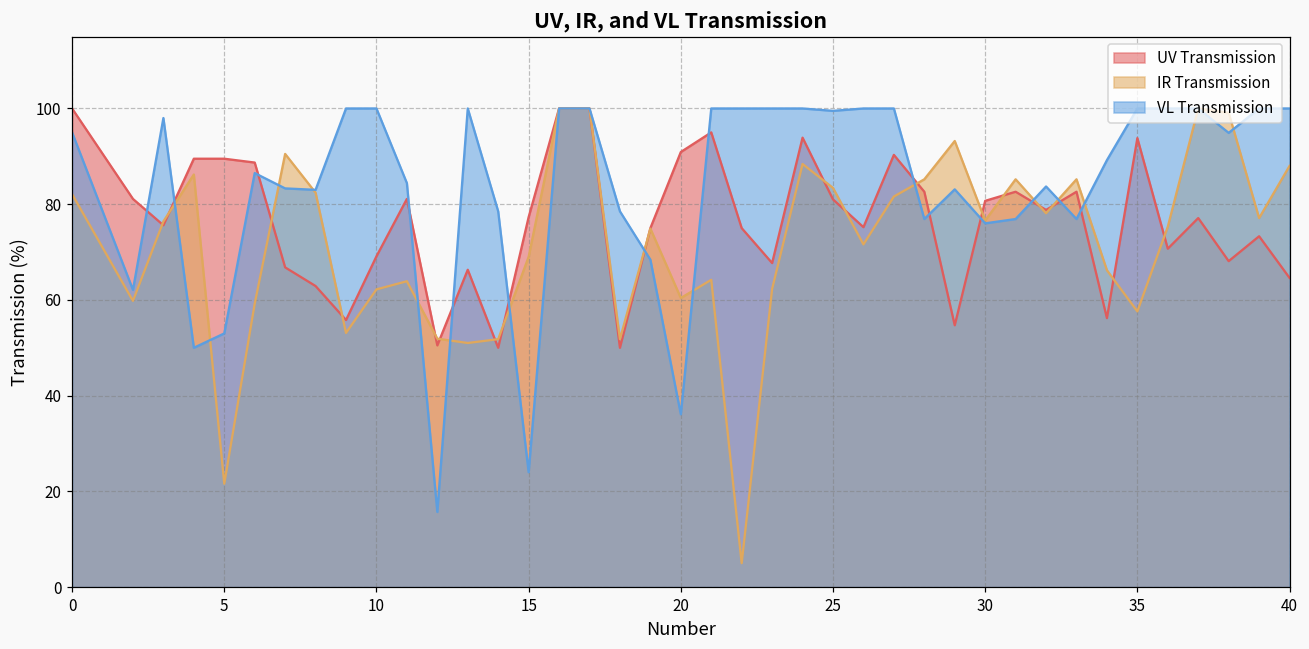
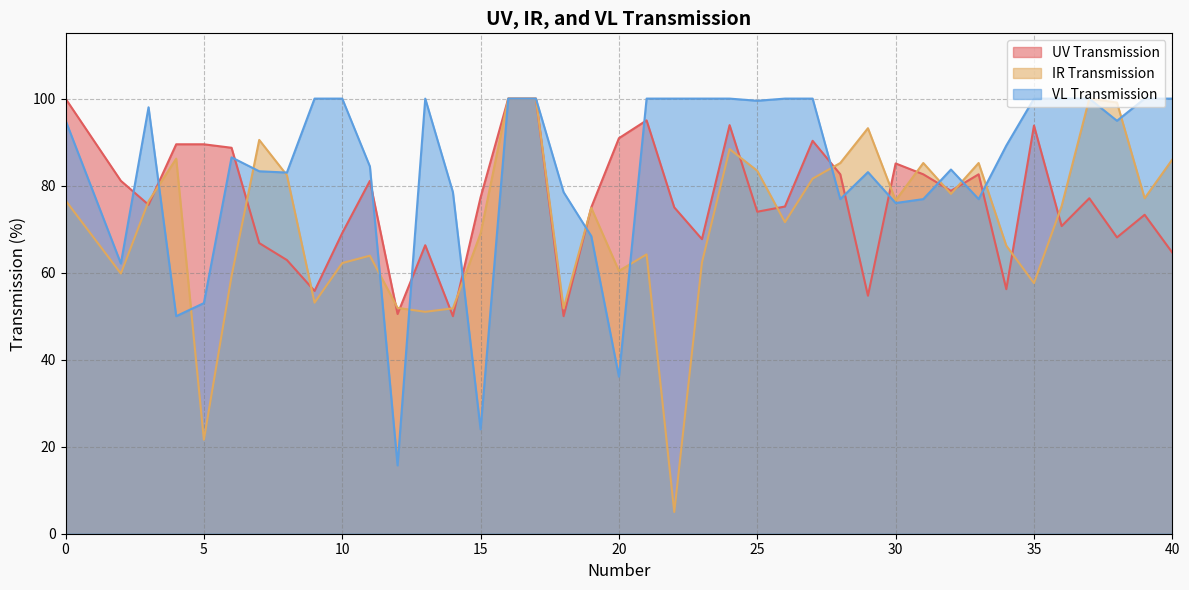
  {
    "UV Transmission": {
      "0": 100,
      "5": 90,
      "10": 69,
      "15": 77,
      "20": 91,
-     "25": 81,
-     "30": 81,
+     "25": 74,
+     "30": 85,
      "35": 94,
      "40": 65
    },
    "IR Transmission": {
-     "0": 82,
+     "0": 77,
      "5": 22,
      "10": 62,
      "15": 69,
      "20": 60,
      "25": 83,
      "30": 77,
      "35": 58,
-     "40": 88
+     "40": 86
    },
    "VL Transmission": {
      "0": 95,
      "5": 53,
      "10": 100,
      "15": 24,
      "20": 36,
      "25": 100,
      "30": 76,
      "40": 100
    }
  }
